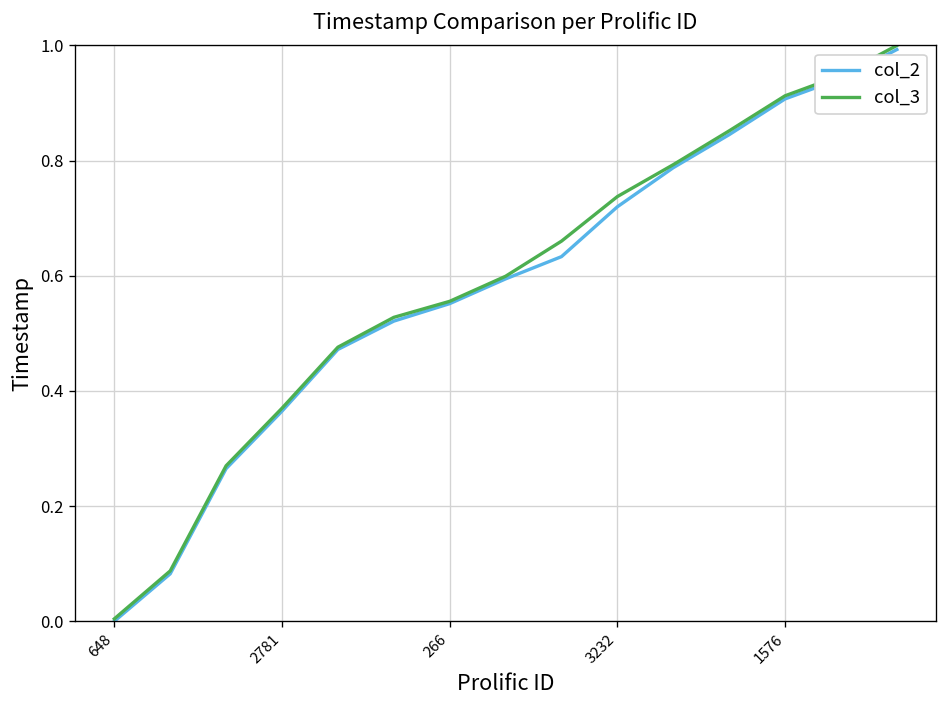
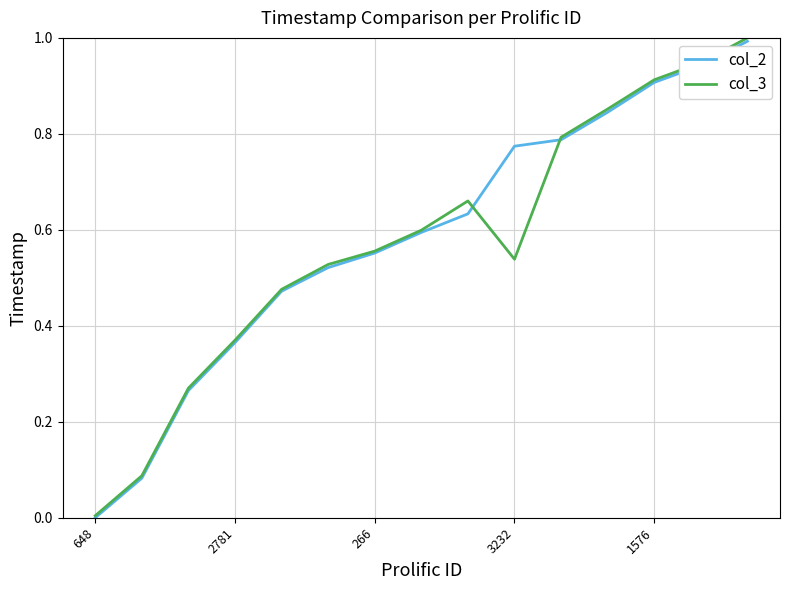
  {
    "col_2": {
-     "3232": 0.72,
+     "3232": 0.77,
      "1576": 0.91
    },
    "col_3": {
-     "3232": 0.74,
+     "3232": 0.54,
      "1576": 0.91
    }
  }
